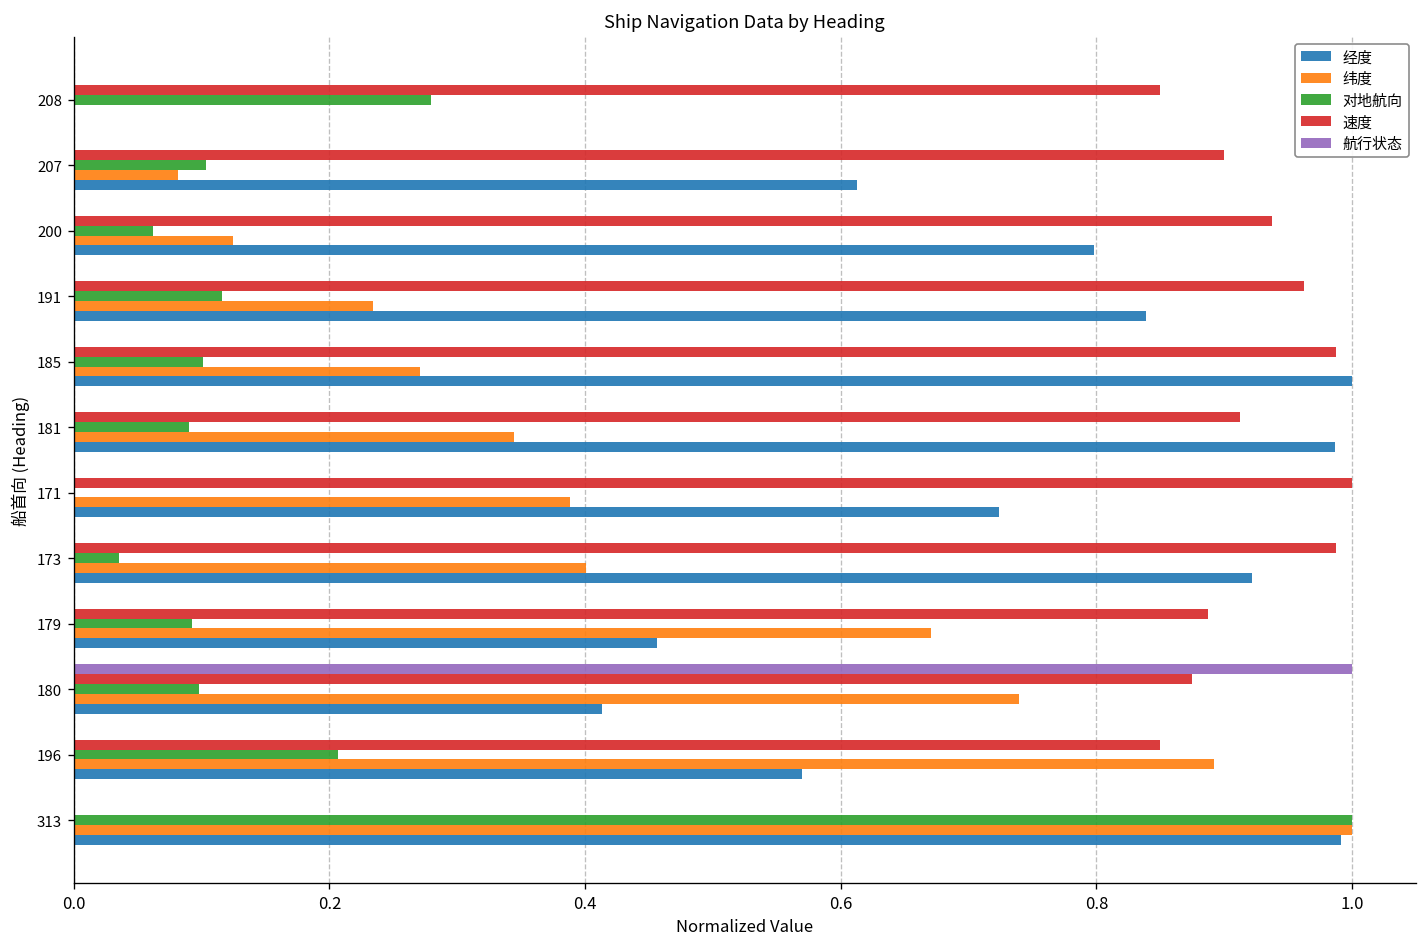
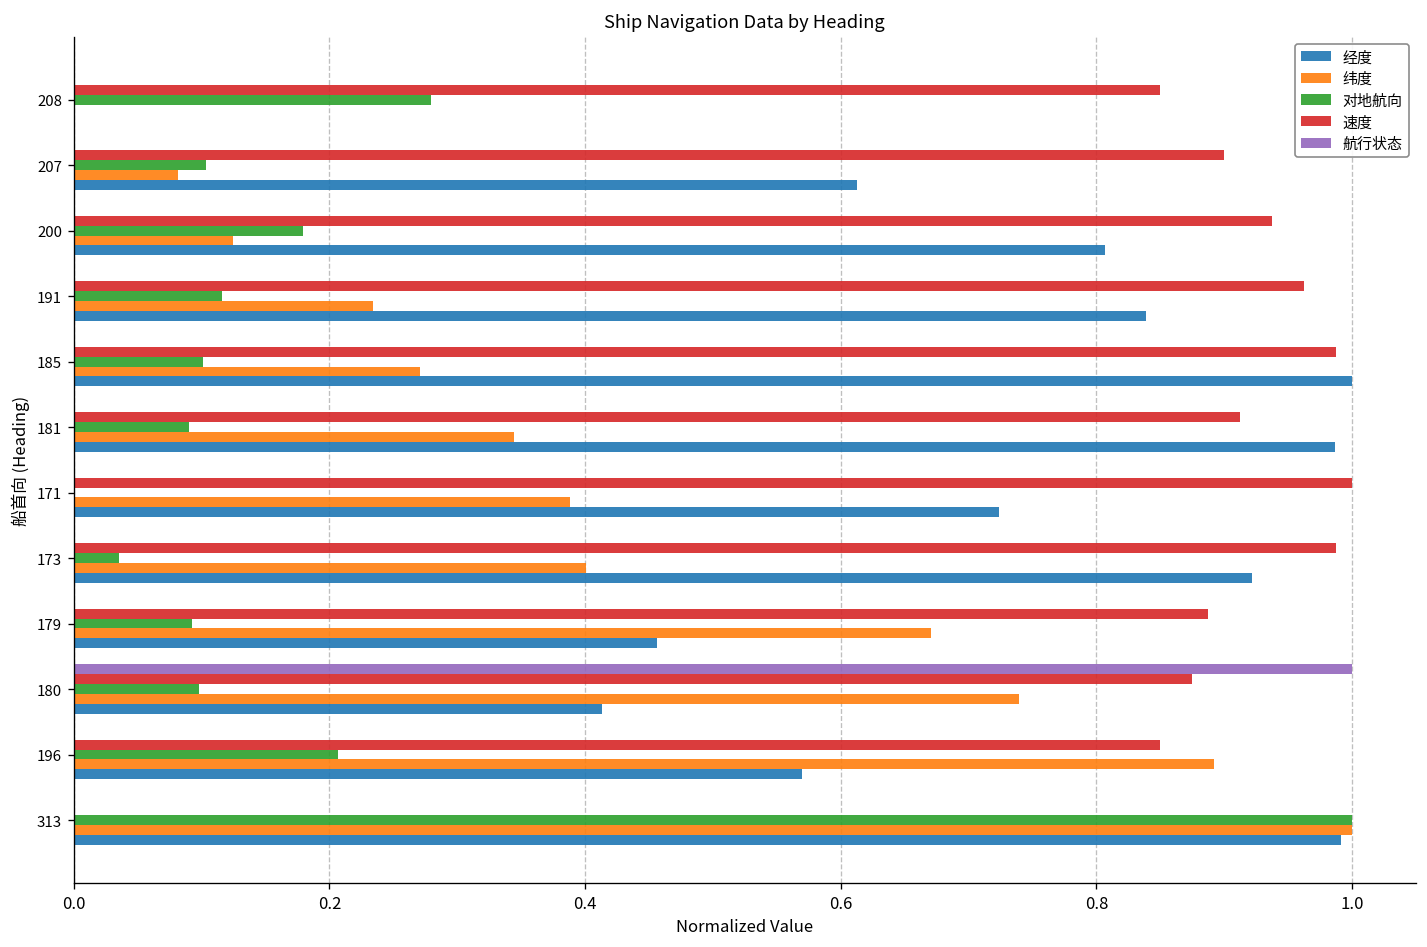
  {
    "经度": {
      "208": 0.000,
      "207": 0.613,
-     "200": 0.798,
+     "200": 0.807,
      "191": 0.839,
      "185": 1.000,
      "181": 0.987,
      "171": 0.724,
      "173": 0.922,
      "179": 0.457,
      "180": 0.413,
      "196": 0.570,
      "313": 0.991
    },
    "纬度": {
      "208": 0.000,
      "207": 0.082,
      "200": 0.125,
      "191": 0.234,
      "185": 0.271,
      "181": 0.345,
      "171": 0.389,
      "173": 0.400,
      "179": 0.670,
      "180": 0.739,
      "196": 0.892,
      "313": 1.000
    },
    "对地航向": {
      "208": 0.279,
      "207": 0.104,
-     "200": 0.062,
+     "200": 0.180,
      "191": 0.116,
      "185": 0.101,
      "181": 0.090,
      "171": 0.000,
      "173": 0.035,
      "179": 0.092,
      "180": 0.098,
      "196": 0.207,
      "313": 1.000
    },
    "速度": {
      "208": 0.850,
      "207": 0.900,
      "200": 0.938,
      "191": 0.963,
      "185": 0.988,
      "181": 0.913,
      "171": 1.000,
      "173": 0.988,
      "179": 0.888,
      "180": 0.875,
      "196": 0.850,
      "313": 0.000
    },
    "航行状态": {
      "208": 0.000,
      "207": 0.000,
      "200": 0.000,
      "191": 0.000,
      "185": 0.000,
      "181": 0.000,
      "171": 0.000,
      "173": 0.000,
      "179": 0.000,
      "180": 1.000,
      "196": 0.000,
      "313": 0.000
    }
  }
